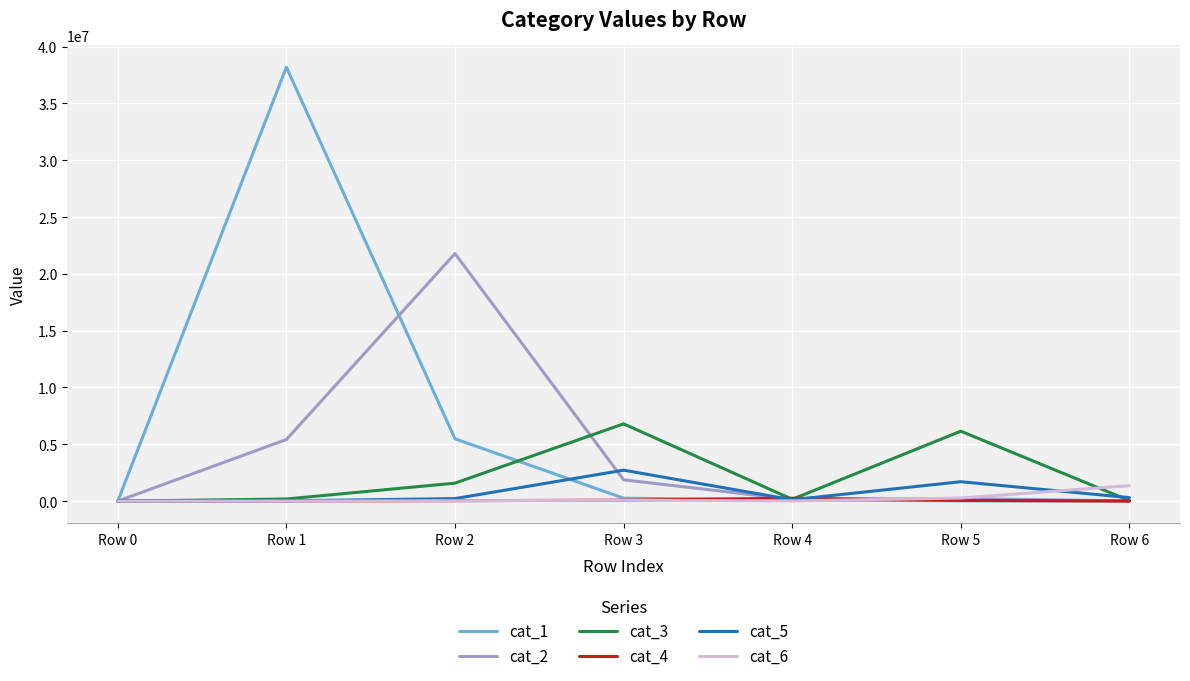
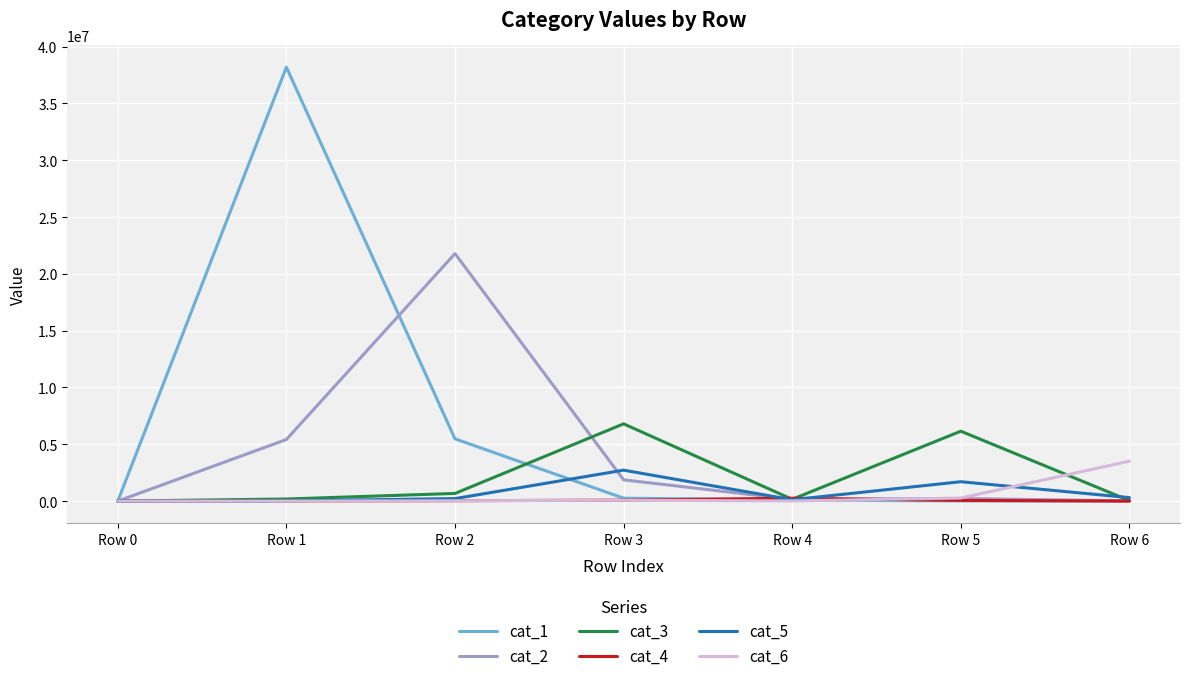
  {
    "cat_3": {
-     "Row 2": 1600000,
+     "Row 2": 700000,
      "Row 3": 6800000,
      "Row 5": 6200000
    },
    "cat_5": {
      "Row 3": 2700000,
      "Row 5": 1700000,
      "Row 6": 300000
    },
    "cat_6": {
-     "Row 6": 1400000
+     "Row 6": 3500000
    }
  }
